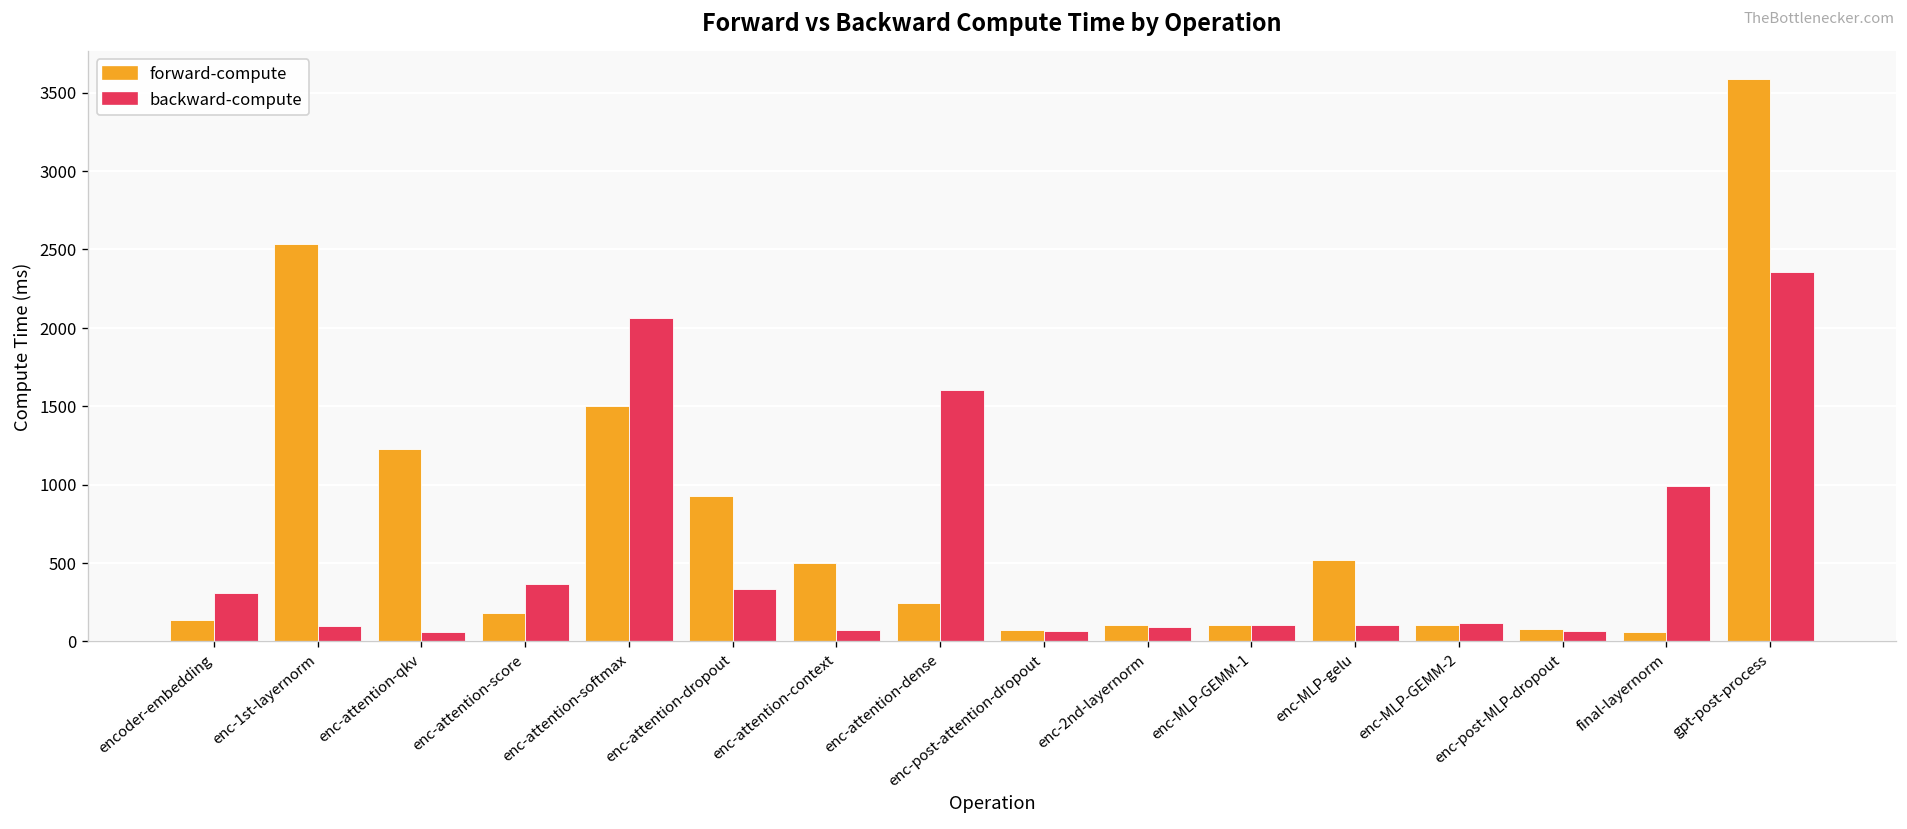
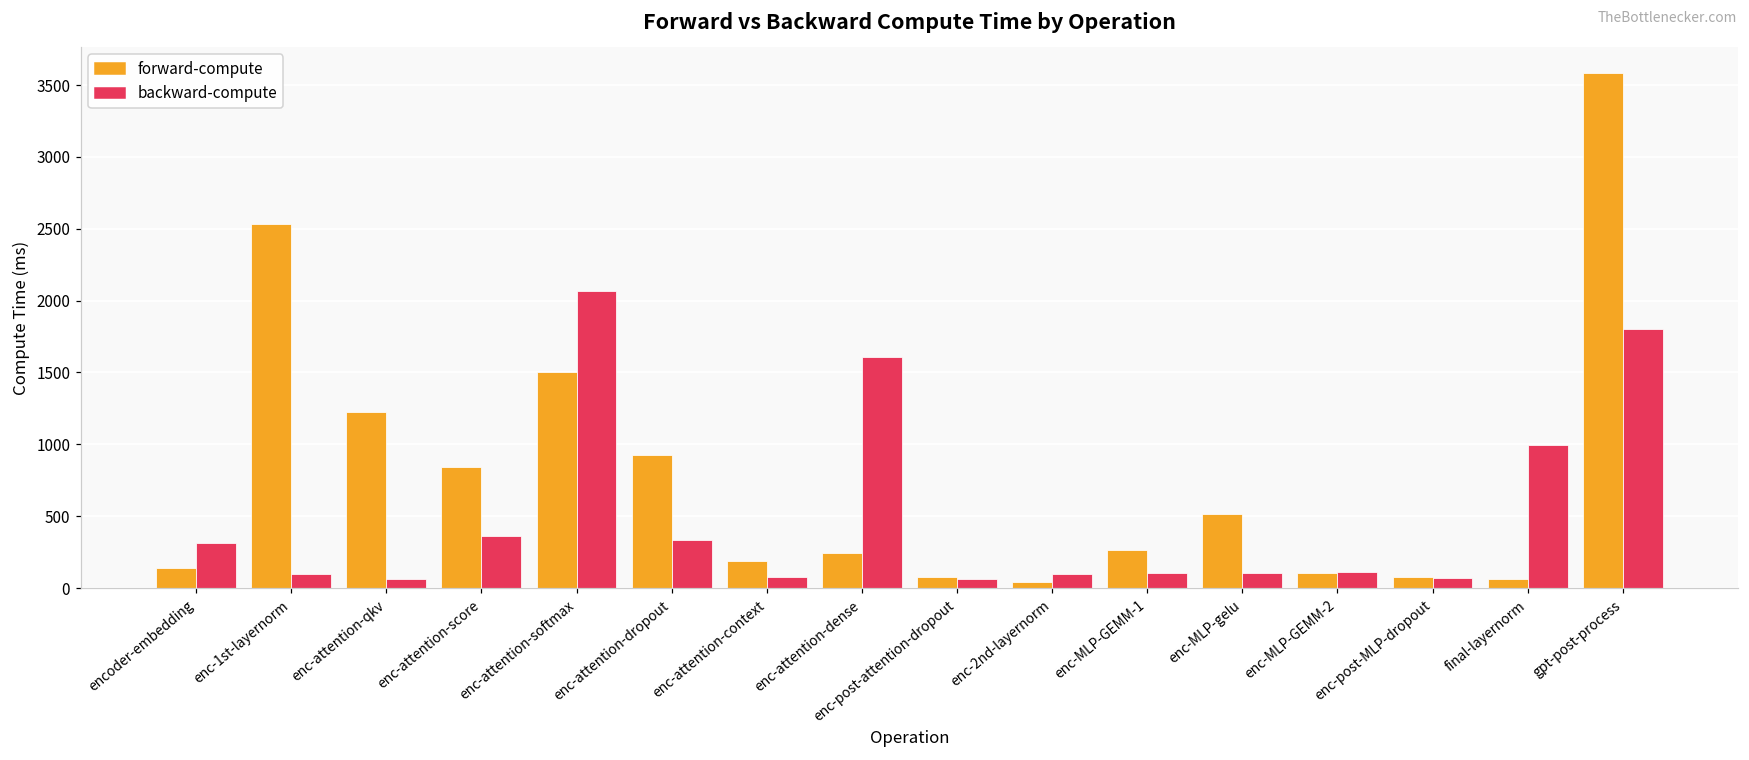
  {
    "forward-compute": {
      "encoder-embedding": 140,
      "enc-1st-layernorm": 2540,
      "enc-attention-qkv": 1230,
-     "enc-attention-score": 180,
+     "enc-attention-score": 840,
      "enc-attention-softmax": 1500,
      "enc-attention-dropout": 930,
-     "enc-attention-context": 500,
+     "enc-attention-context": 190,
      "enc-attention-dense": 250,
      "enc-post-attention-dropout": 70,
-     "enc-2nd-layernorm": 100,
-     "enc-MLP-GEMM-1": 110,
+     "enc-2nd-layernorm": 40,
+     "enc-MLP-GEMM-1": 260,
      "enc-MLP-gelu": 520,
      "enc-MLP-GEMM-2": 100,
      "enc-post-MLP-dropout": 80,
      "final-layernorm": 60,
      "gpt-post-process": 3590
    },
    "backward-compute": {
      "encoder-embedding": 310,
      "enc-1st-layernorm": 100,
      "enc-attention-qkv": 60,
      "enc-attention-score": 370,
      "enc-attention-softmax": 2060,
      "enc-attention-dropout": 330,
      "enc-attention-context": 70,
      "enc-attention-dense": 1610,
      "enc-post-attention-dropout": 70,
      "enc-2nd-layernorm": 90,
      "enc-MLP-GEMM-1": 110,
      "enc-MLP-gelu": 100,
      "enc-MLP-GEMM-2": 120,
      "enc-post-MLP-dropout": 70,
      "final-layernorm": 990,
-     "gpt-post-process": 2350
+     "gpt-post-process": 1800
    }
  }
